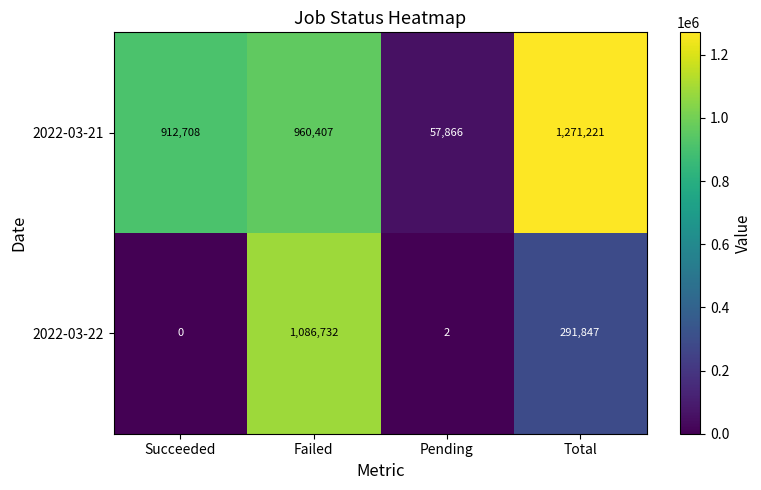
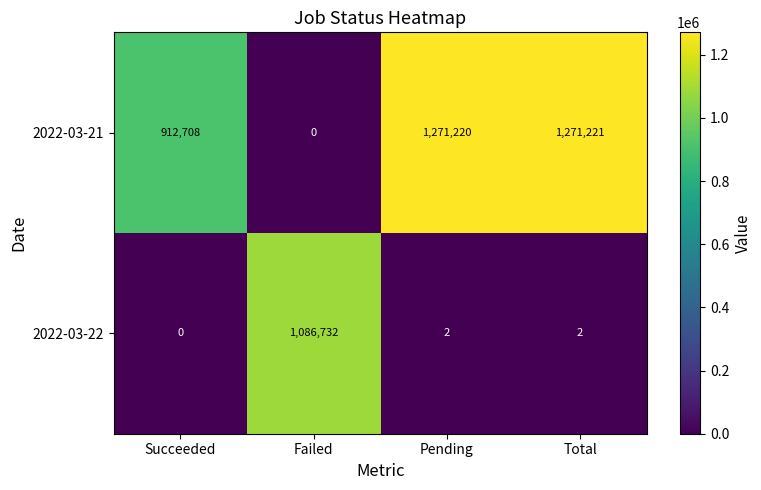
  {
    "2022-03-21": {
      "Succeeded": "912,708",
-     "Failed": "960,407",
-     "Pending": "57,866",
+     "Failed": "0",
+     "Pending": "1,271,220",
      "Total": "1,271,221"
    },
    "2022-03-22": {
      "Succeeded": "0",
      "Failed": "1,086,732",
      "Pending": "2",
-     "Total": "291,847"
+     "Total": "2"
    }
  }
